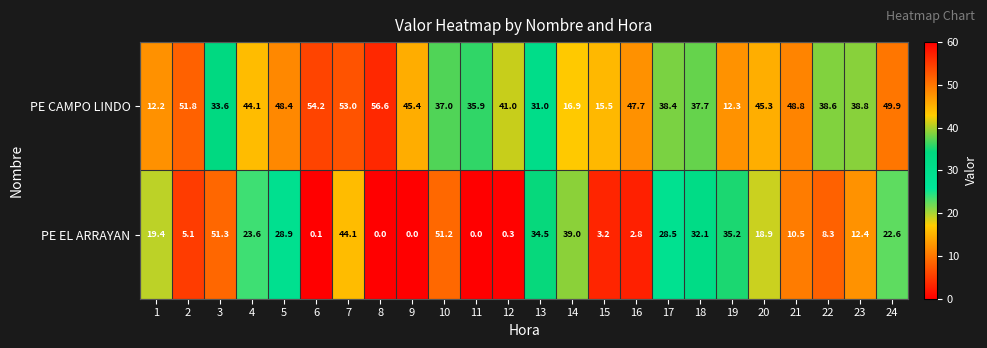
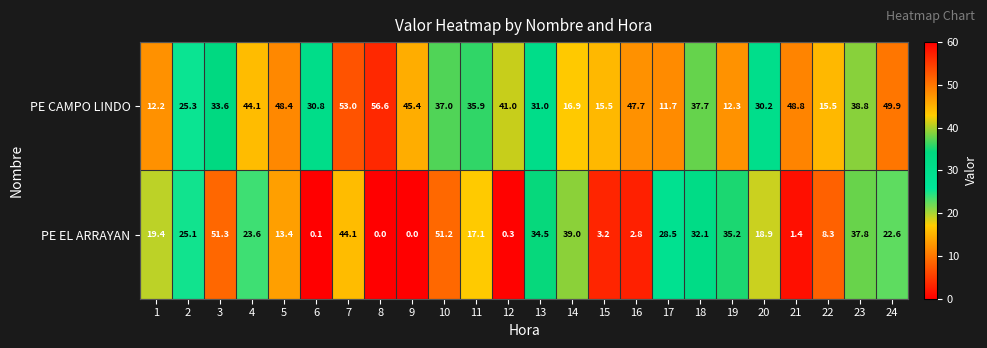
  {
    "PE CAMPO LINDO": {
      "1": 12.2,
-     "2": 51.8,
+     "2": 25.3,
      "3": 33.6,
      "4": 44.1,
      "5": 48.4,
-     "6": 54.2,
+     "6": 30.8,
      "7": 53.0,
      "8": 56.6,
      "9": 45.4,
      "10": 37.0,
      "11": 35.9,
      "12": 41.0,
      "13": 31.0,
      "14": 16.9,
      "15": 15.5,
      "16": 47.7,
-     "17": 38.4,
+     "17": 11.7,
      "18": 37.7,
      "19": 12.3,
-     "20": 45.3,
+     "20": 30.2,
      "21": 48.8,
-     "22": 38.6,
+     "22": 15.5,
      "23": 38.8,
      "24": 49.9
    },
    "PE EL ARRAYAN": {
      "1": 19.4,
-     "2": 5.1,
+     "2": 25.1,
      "3": 51.3,
      "4": 23.6,
-     "5": 28.9,
+     "5": 13.4,
      "6": 0.1,
      "7": 44.1,
      "8": 0.0,
      "9": 0.0,
      "10": 51.2,
-     "11": 0.0,
+     "11": 17.1,
      "12": 0.3,
      "13": 34.5,
      "14": 39.0,
      "15": 3.2,
      "16": 2.8,
      "17": 28.5,
      "18": 32.1,
      "19": 35.2,
      "20": 18.9,
-     "21": 10.5,
+     "21": 1.4,
      "22": 8.3,
-     "23": 12.4,
+     "23": 37.8,
      "24": 22.6
    }
  }
